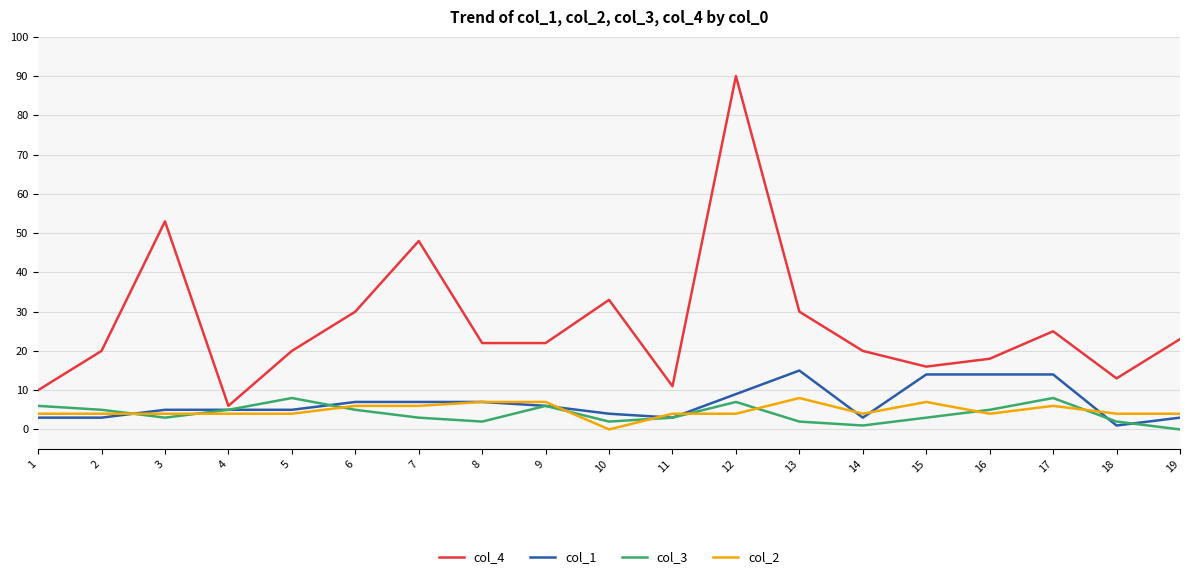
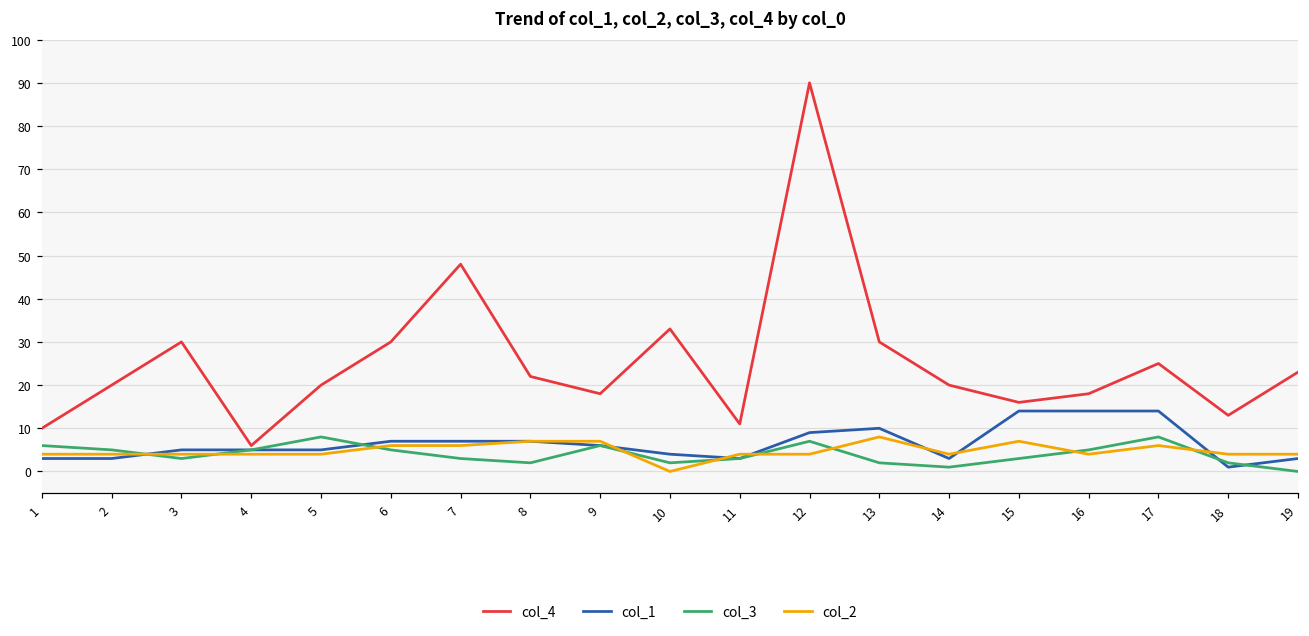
  {
    "col_4": {
      "1": 10,
      "2": 20,
-     "3": 53,
+     "3": 30,
      "4": 6,
      "5": 20,
      "6": 30,
      "7": 48,
      "8": 22,
-     "9": 22,
+     "9": 18,
      "10": 33,
      "11": 11,
      "12": 90,
      "13": 30,
      "14": 20,
      "15": 16,
      "16": 18,
      "17": 25,
      "18": 13,
      "19": 23
    },
    "col_1": {
      "1": 3,
      "2": 3,
      "3": 5,
      "5": 5,
      "6": 7,
      "7": 7,
      "10": 4,
      "12": 9,
-     "13": 15,
+     "13": 10,
      "14": 3,
      "15": 14,
      "16": 14,
      "17": 14,
      "18": 1,
      "19": 3
    },
    "col_3": {
      "1": 6,
      "2": 5,
      "3": 3,
      "5": 8,
      "6": 5,
      "7": 3,
      "8": 2,
      "10": 2,
      "12": 7,
      "13": 2,
      "14": 1,
      "15": 3,
      "16": 5,
      "17": 8,
      "18": 2,
      "19": 0
    },
    "col_2": {
      "1": 4,
      "2": 4,
      "3": 4,
      "4": 4,
      "5": 4,
      "6": 6,
      "7": 6,
      "9": 7,
      "10": 0,
      "11": 4,
      "12": 4,
      "13": 8,
      "14": 4,
      "15": 7,
      "16": 4,
      "17": 6,
      "18": 4,
      "19": 4
    }
  }
